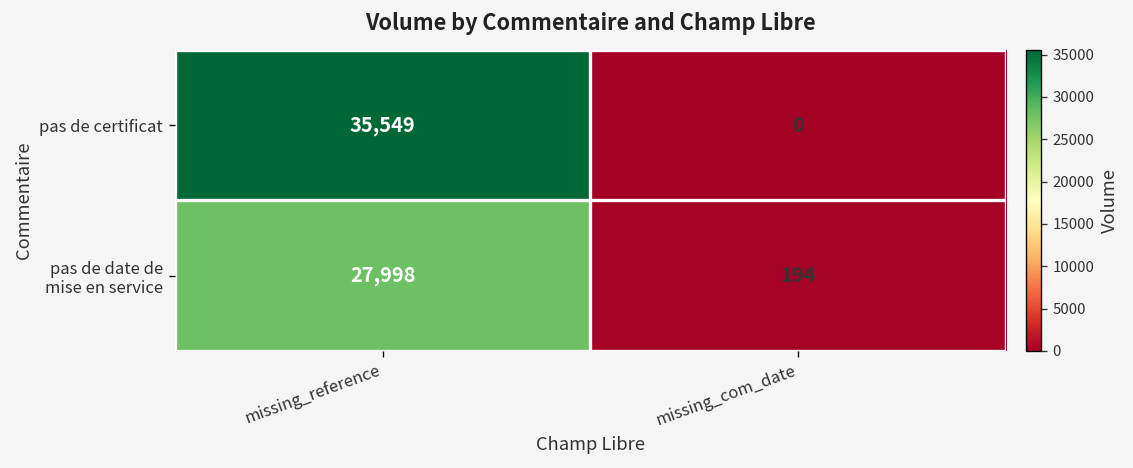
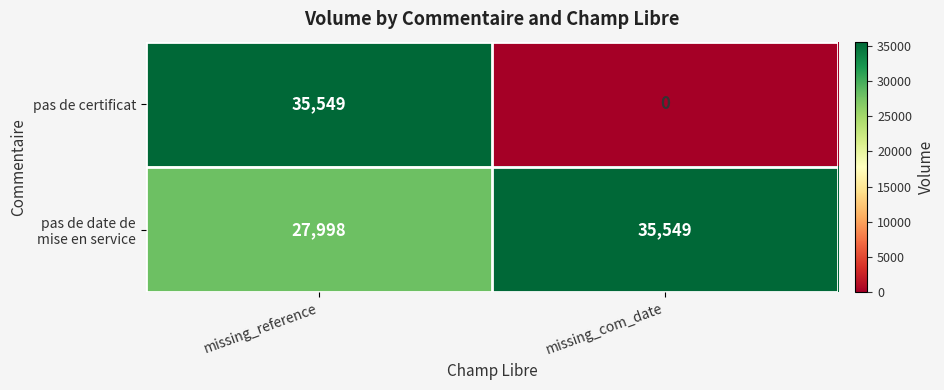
  {
    "pas de certificat": {
      "missing_reference": "35,549",
      "missing_com_date": "0"
    },
    "pas de date de mise en service": {
      "missing_reference": "27,998",
-     "missing_com_date": "194"
+     "missing_com_date": "35,549"
    }
  }
